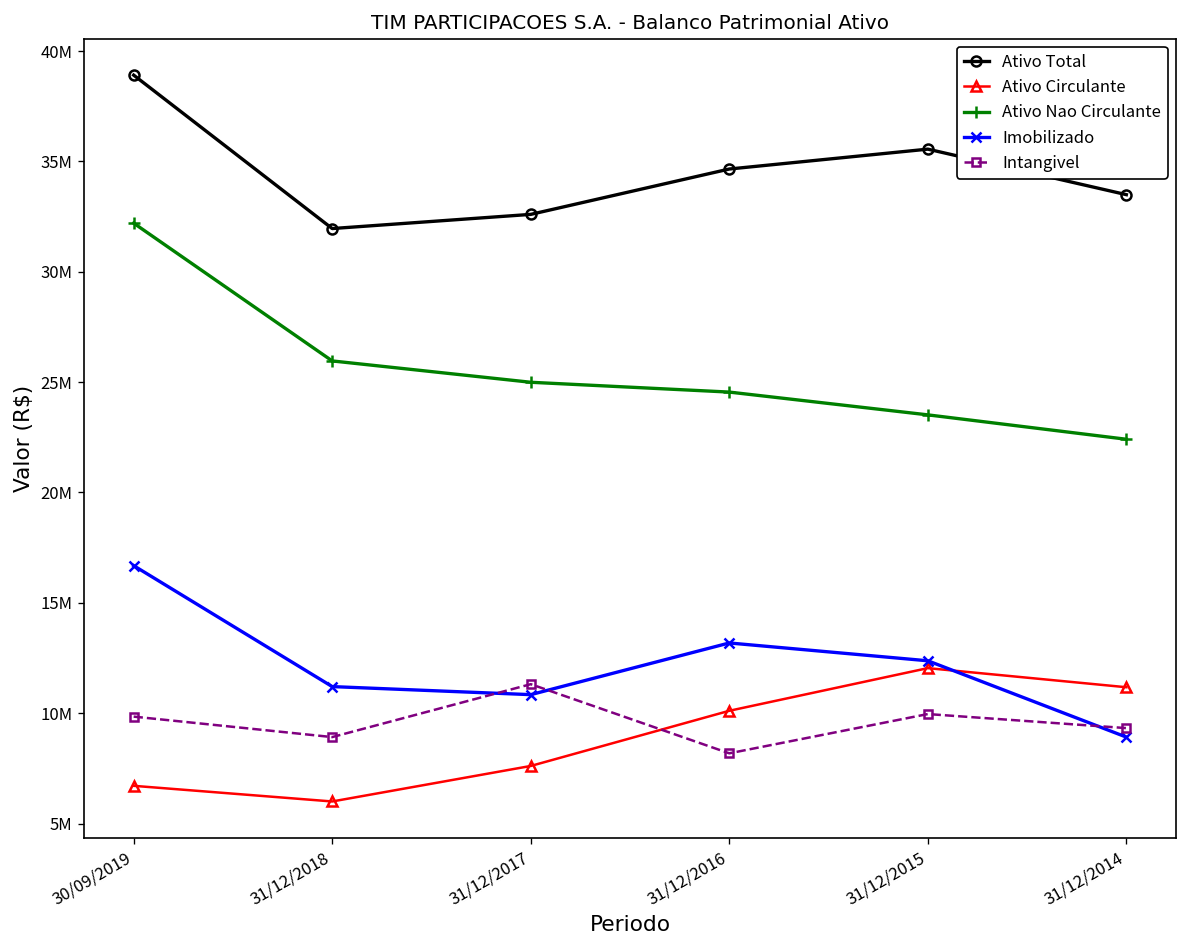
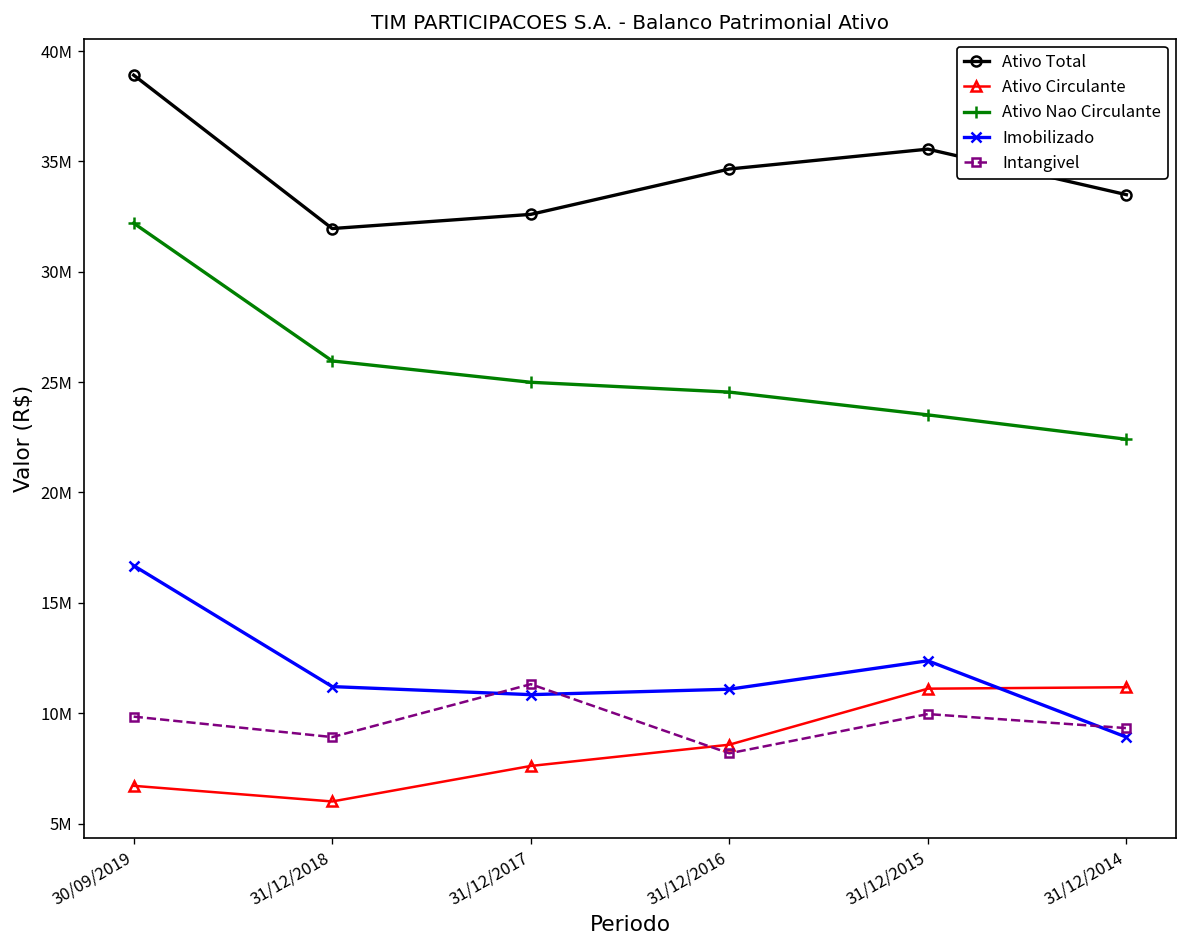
  {
    "Ativo Total": {
      "30/09/2019": 38900000,
      "31/12/2018": 32000000,
      "31/12/2017": 32600000,
      "31/12/2016": 34700000,
      "31/12/2015": 35600000,
      "31/12/2014": 33500000
    },
    "Ativo Circulante": {
      "30/09/2019": 6700000,
      "31/12/2018": 6000000,
      "31/12/2017": 7600000,
-     "31/12/2016": 10100000,
-     "31/12/2015": 12000000,
+     "31/12/2016": 8600000,
+     "31/12/2015": 11100000,
      "31/12/2014": 11200000
    },
    "Ativo Nao Circulante": {
      "30/09/2019": 32200000,
      "31/12/2018": 26000000,
      "31/12/2017": 25000000,
      "31/12/2016": 24500000,
      "31/12/2015": 23500000,
      "31/12/2014": 22400000
    },
    "Imobilizado": {
      "30/09/2019": 16700000,
      "31/12/2018": 11200000,
      "31/12/2017": 10800000,
-     "31/12/2016": 13200000,
+     "31/12/2016": 11100000,
      "31/12/2015": 12400000,
      "31/12/2014": 8900000
    },
    "Intangivel": {
      "30/09/2019": 9800000,
      "31/12/2018": 8900000,
      "31/12/2017": 11300000,
      "31/12/2016": 8200000,
      "31/12/2015": 10000000,
      "31/12/2014": 9300000
    }
  }
